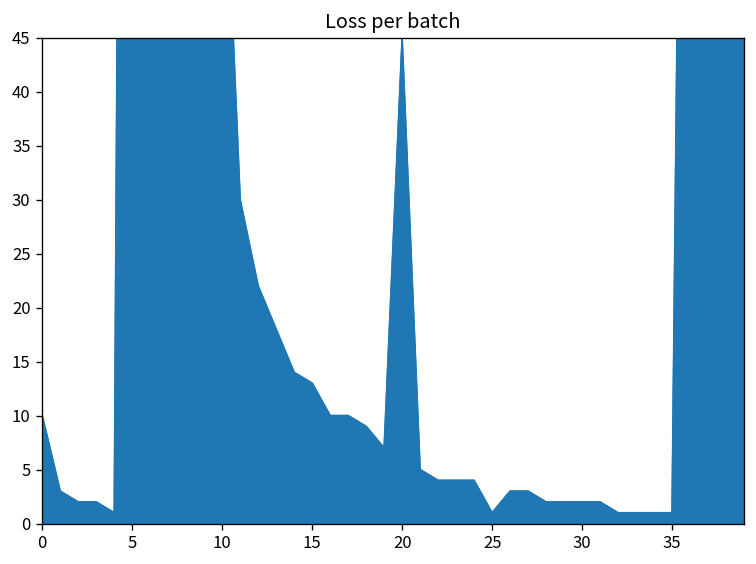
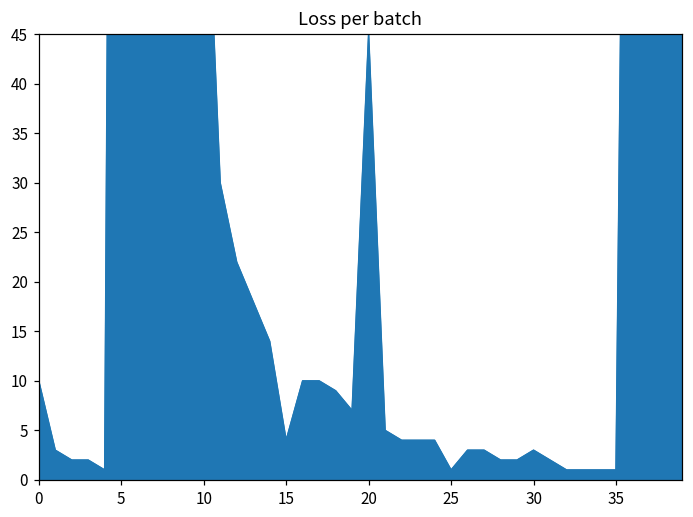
  {
    "0": 10,
-   "15": 13,
+   "15": 4,
    "20": 45,
    "25": 1,
-   "30": 2,
+   "30": 3,
    "35": 1
  }
